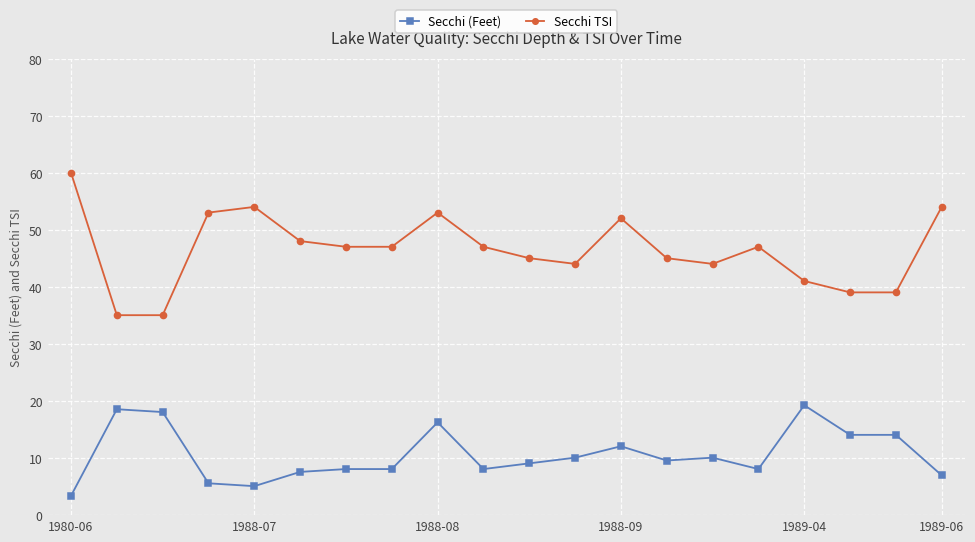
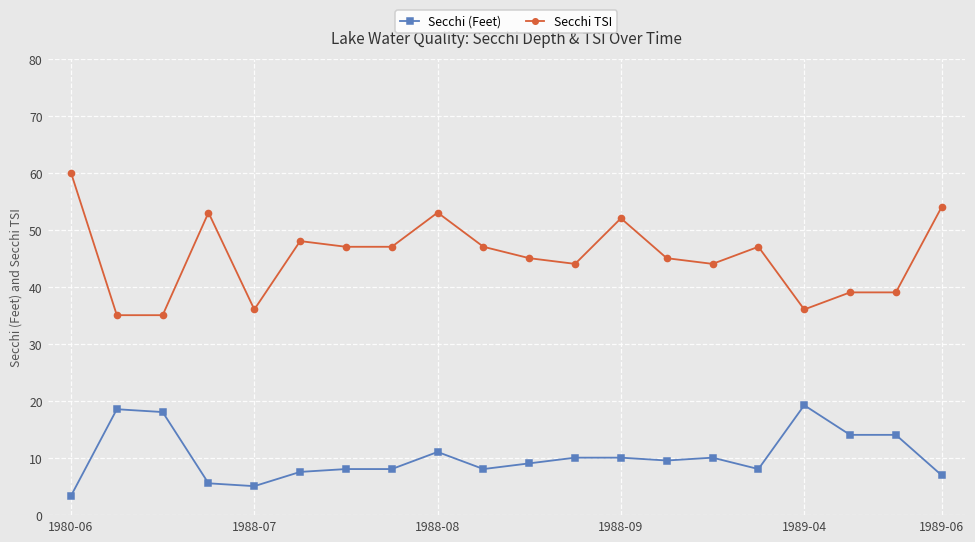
  {
    "Secchi (Feet)": {
      "1980-06": 3,
      "1988-07": 5,
-     "1988-08": 16,
-     "1988-09": 12,
+     "1988-08": 11,
+     "1988-09": 10,
      "1989-04": 19,
      "1989-06": 7
    },
    "Secchi TSI": {
      "1980-06": 60,
-     "1988-07": 54,
+     "1988-07": 36,
      "1988-08": 53,
      "1988-09": 52,
-     "1989-04": 41,
+     "1989-04": 36,
      "1989-06": 54
    }
  }
